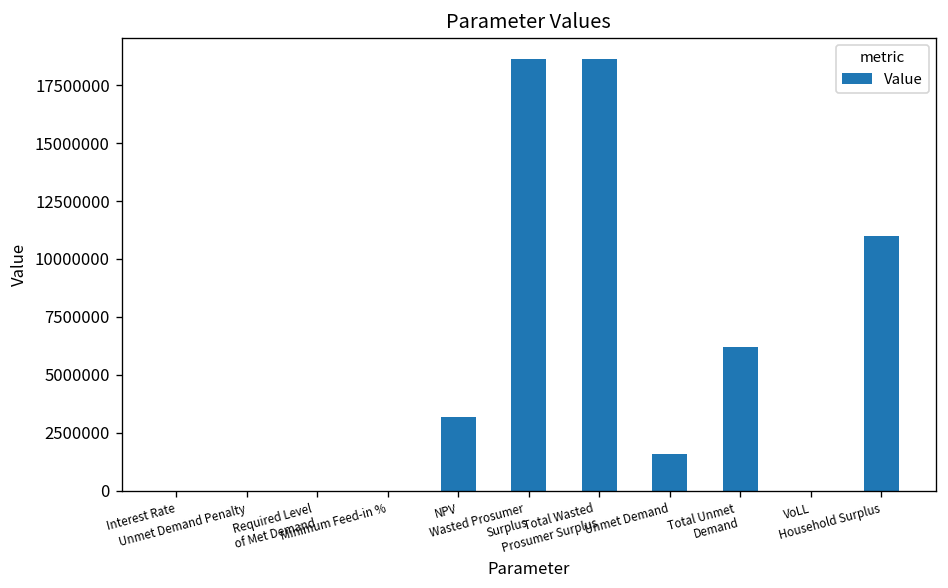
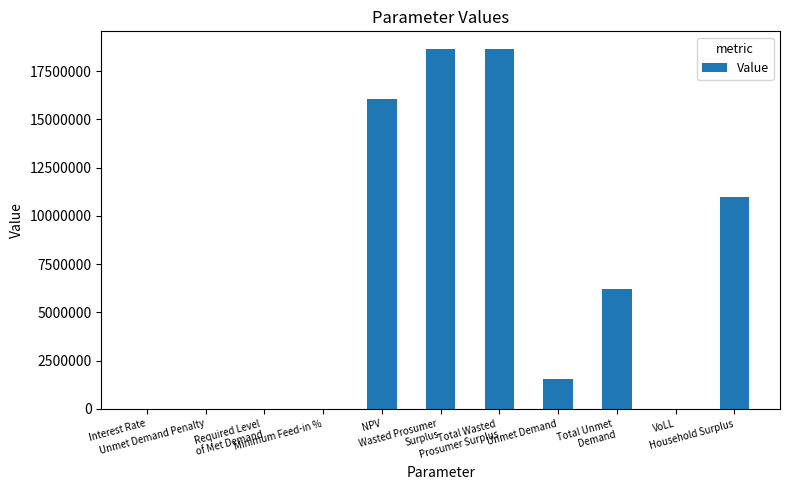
  {
    "Unmet Demand Penalty": 0,
    "Required Level of Met Demand": 0,
-   "NPV": 3200000,
+   "NPV": 16000000,
    "Wasted Prosumer Surplus": 18600000,
    "Total Wasted Prosumer Surplus": 18600000,
    "Unmet Demand": 1600000,
    "Total Unmet Demand": 6200000,
    "Household Surplus": 11000000
  }
